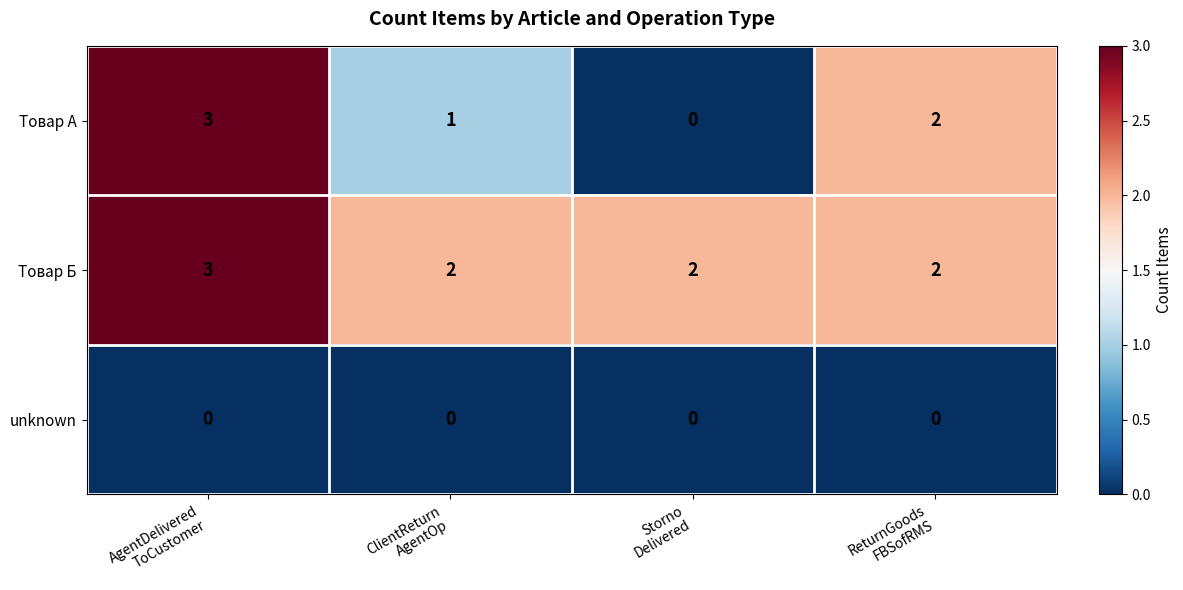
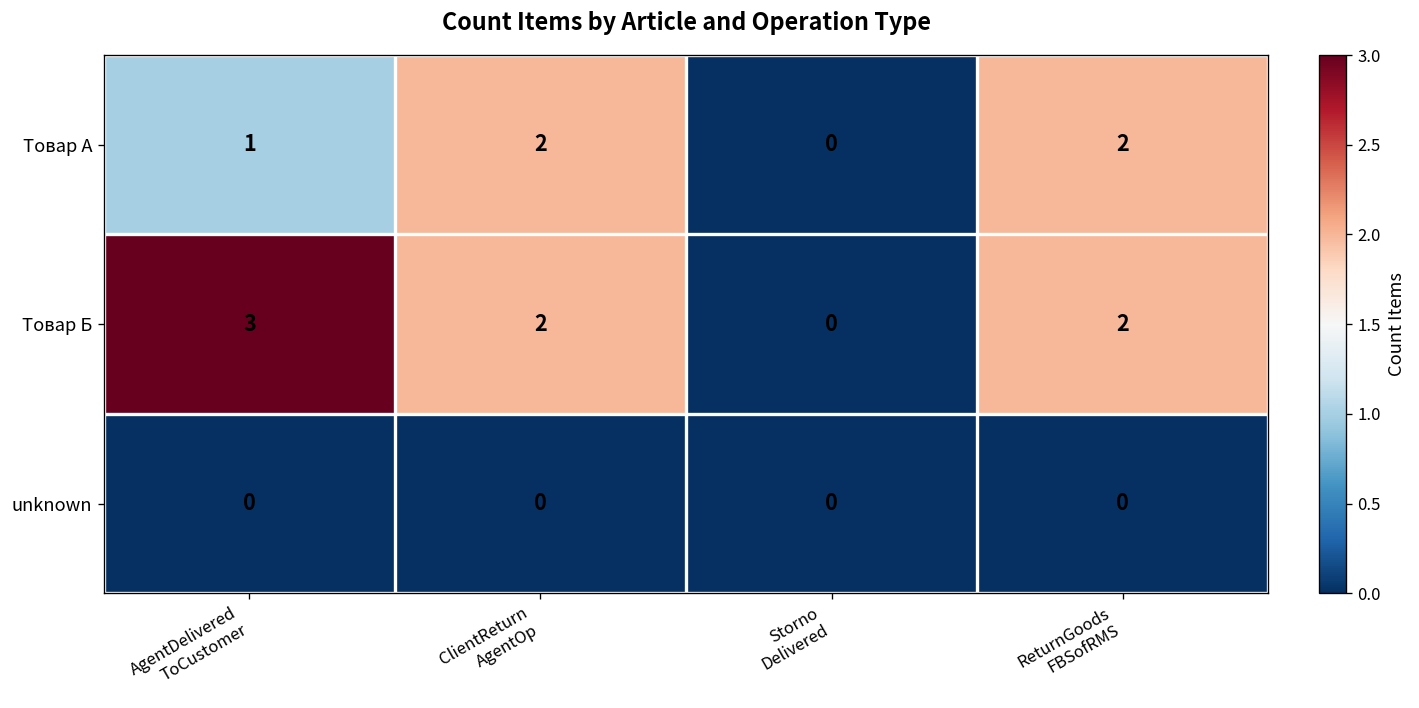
  {
    "Товар А": {
-     "AgentDelivered ToCustomer": 3,
-     "ClientReturn AgentOp": 1,
+     "AgentDelivered ToCustomer": 1,
+     "ClientReturn AgentOp": 2,
      "Storno Delivered": 0,
      "ReturnGoods FBSofRMS": 2
    },
    "Товар Б": {
      "AgentDelivered ToCustomer": 3,
      "ClientReturn AgentOp": 2,
-     "Storno Delivered": 2,
+     "Storno Delivered": 0,
      "ReturnGoods FBSofRMS": 2
    },
    "unknown": {
      "AgentDelivered ToCustomer": 0,
      "ClientReturn AgentOp": 0,
      "Storno Delivered": 0,
      "ReturnGoods FBSofRMS": 0
    }
  }
